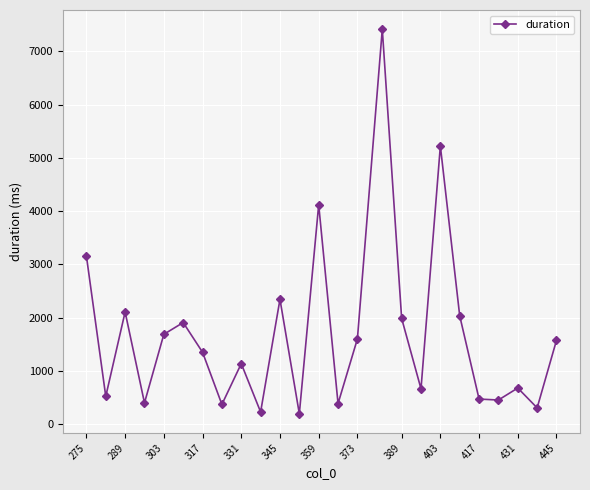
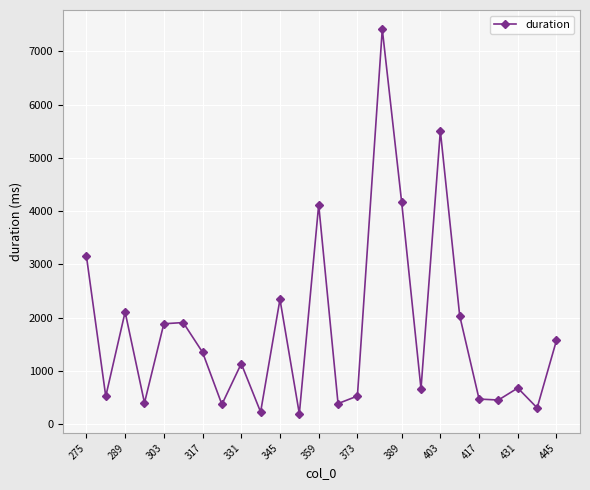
  {
    "275": 3200,
    "289": 2100,
-   "303": 1700,
+   "303": 1900,
    "317": 1400,
    "331": 1100,
    "345": 2300,
    "359": 4100,
-   "373": 1600,
-   "389": 2000,
-   "403": 5200,
+   "373": 500,
+   "389": 4200,
+   "403": 5500,
    "417": 500,
    "431": 700,
    "445": 1600
  }
